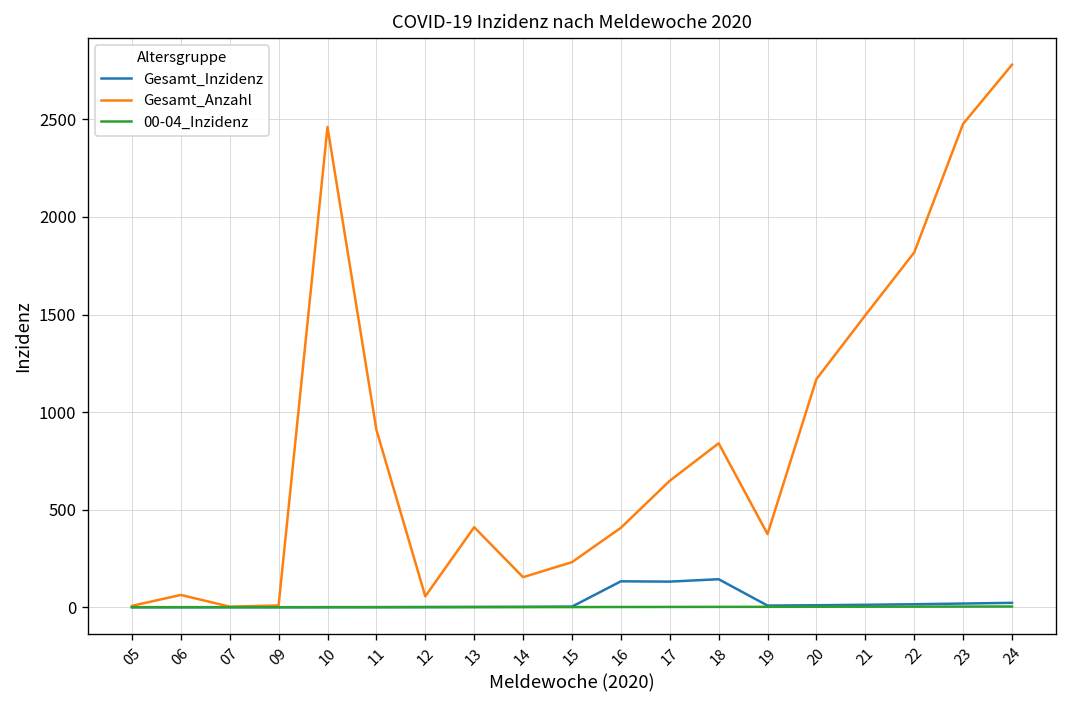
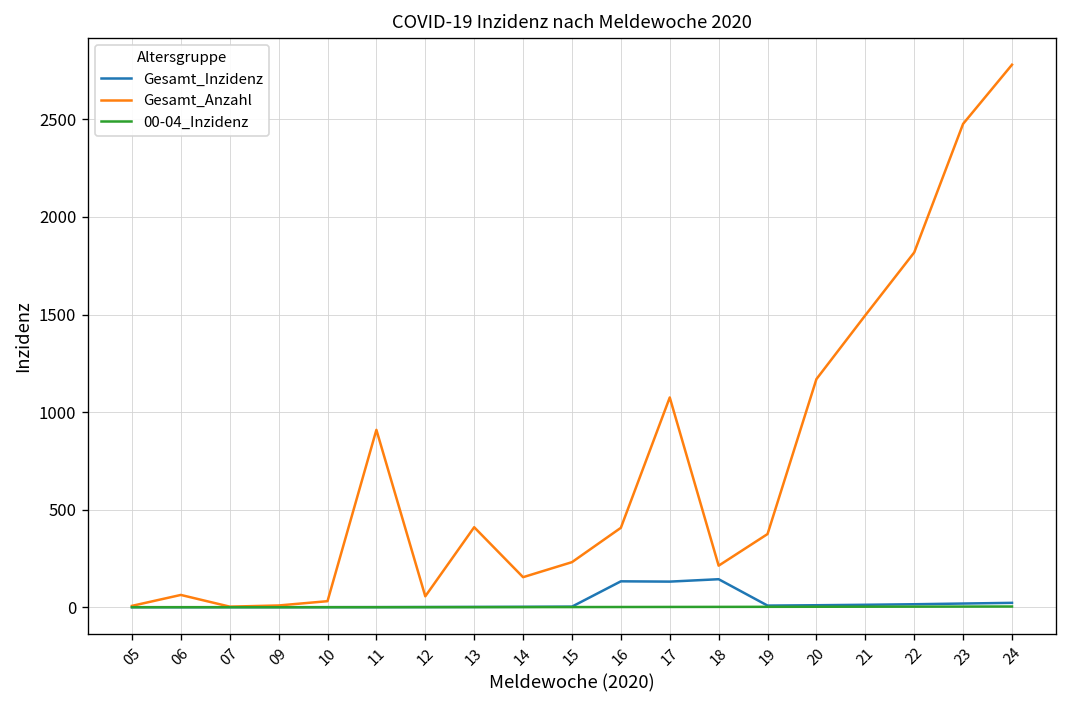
  {
    "Gesamt_Inzidenz": {
      "16": 130,
      "17": 130,
      "18": 140,
      "23": 20,
      "24": 20
    },
    "Gesamt_Anzahl": {
      "06": 60,
-     "10": 2460,
+     "10": 30,
      "11": 910,
      "12": 60,
      "13": 410,
      "14": 150,
      "15": 230,
      "16": 410,
-     "17": 650,
-     "18": 840,
+     "17": 1080,
+     "18": 210,
      "19": 380,
      "20": 1170,
      "21": 1500,
      "22": 1820,
      "23": 2480,
      "24": 2780
    },
    "00-04_Inzidenz": {
      "16": 0,
      "17": 0,
      "18": 0,
      "23": 0,
      "24": 0
    }
  }
